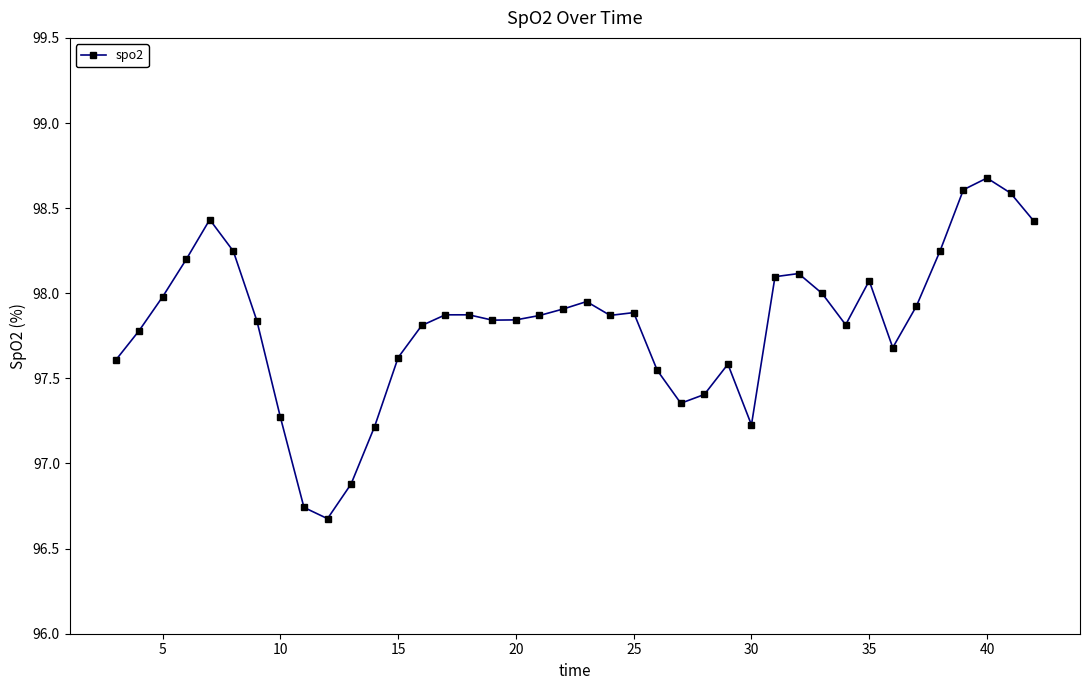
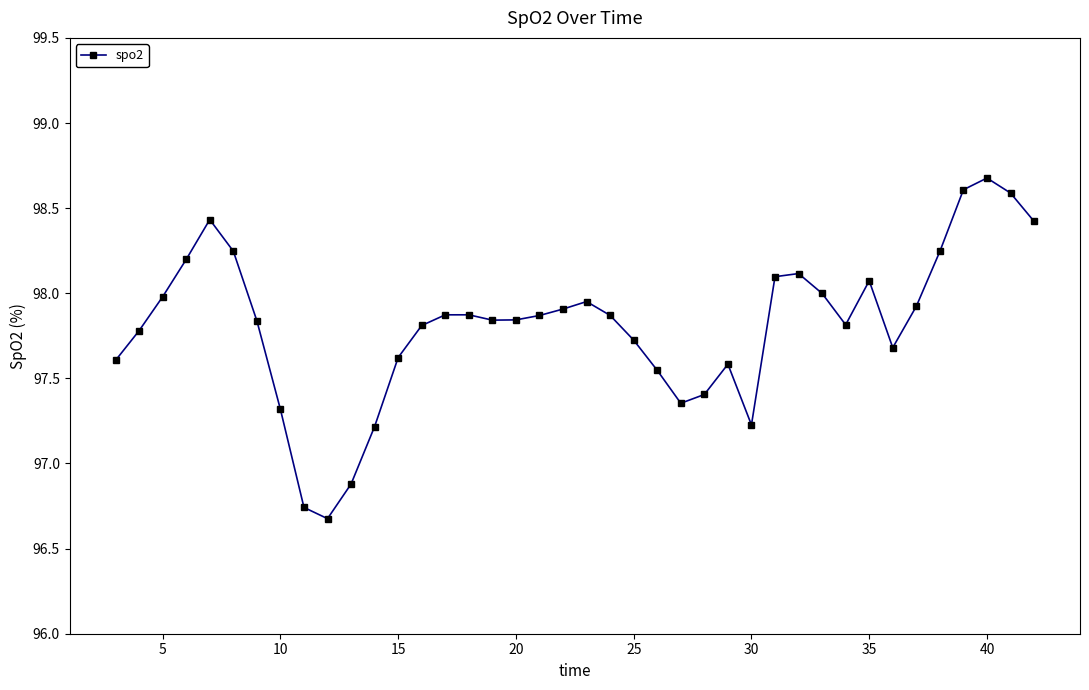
  {
    "5": 97.98,
-   "10": 97.27,
+   "10": 97.32,
    "15": 97.62,
    "20": 97.84,
-   "25": 97.89,
+   "25": 97.72,
    "30": 97.23,
    "35": 98.07,
    "40": 98.68
  }
